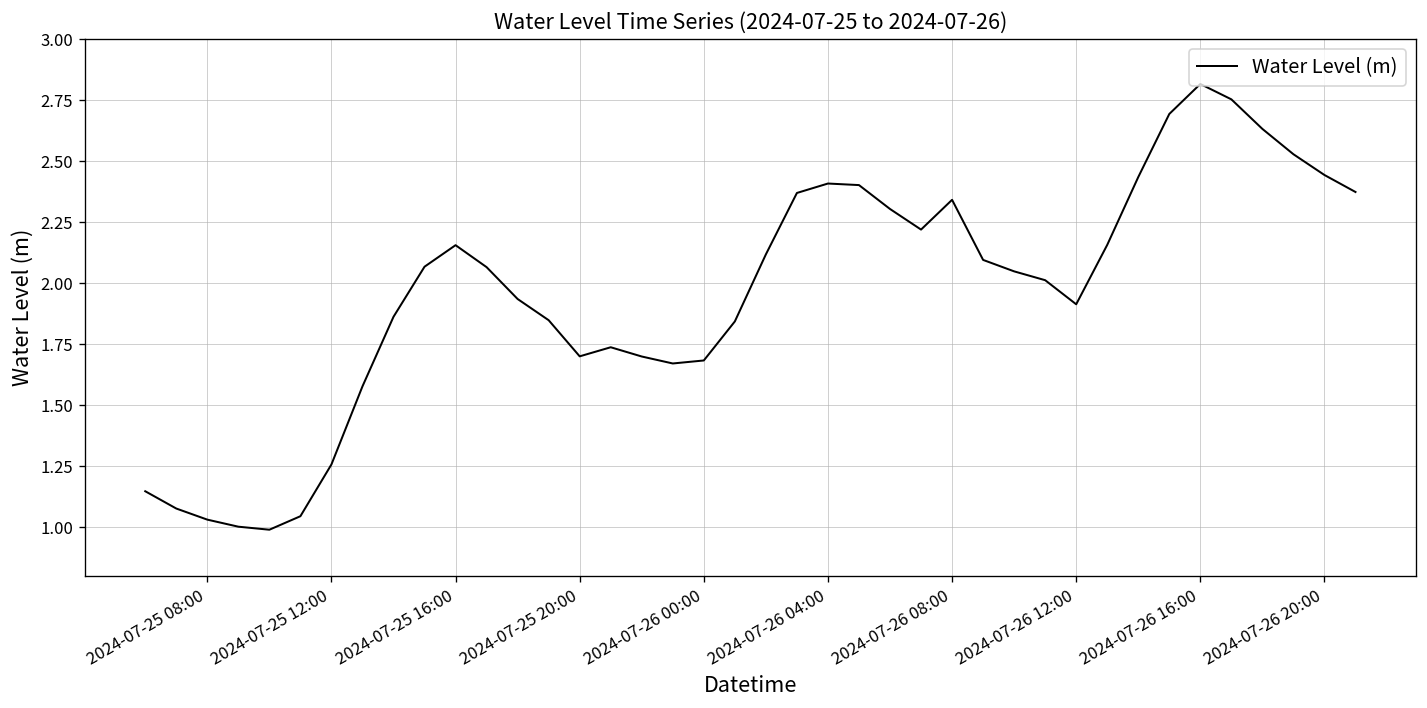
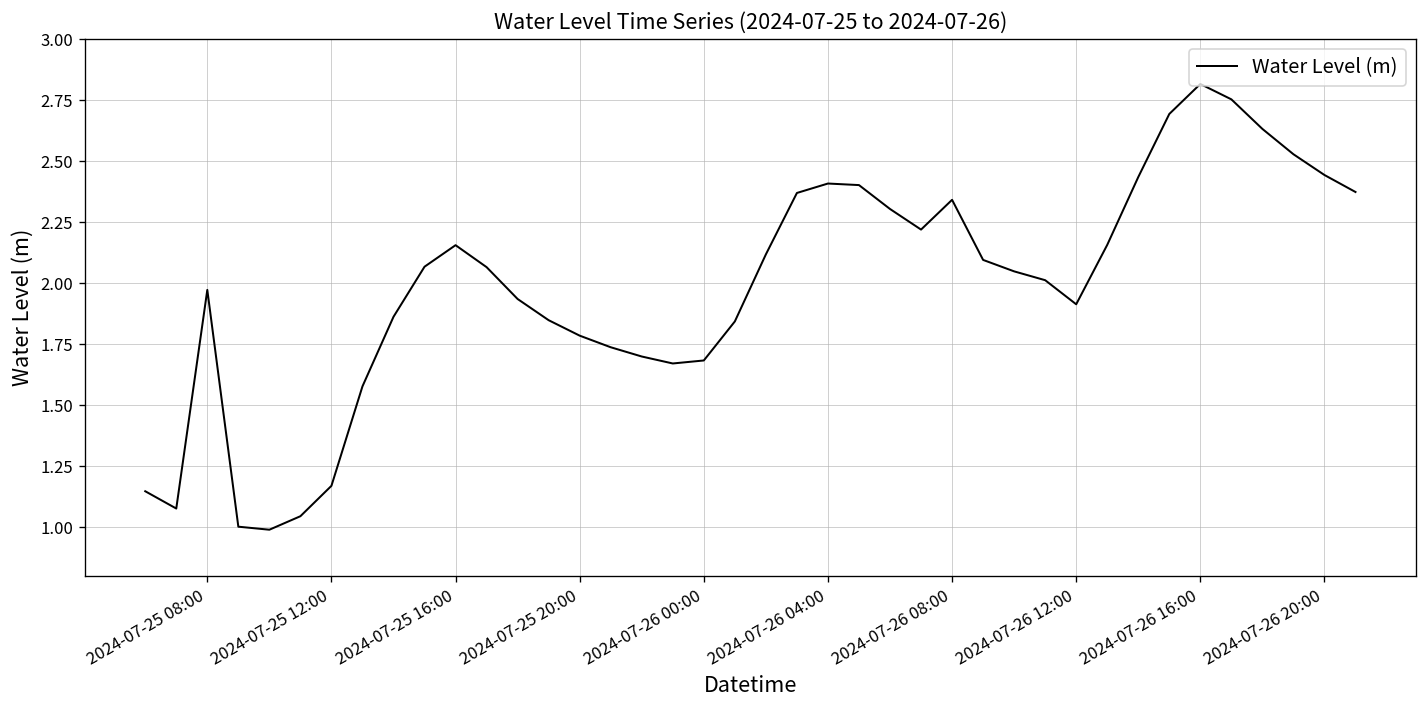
  {
-   "2024-07-25 08:00": 1.03,
-   "2024-07-25 12:00": 1.26,
+   "2024-07-25 08:00": 1.97,
+   "2024-07-25 12:00": 1.17,
    "2024-07-25 16:00": 2.16,
-   "2024-07-25 20:00": 1.70,
+   "2024-07-25 20:00": 1.78,
    "2024-07-26 00:00": 1.68,
    "2024-07-26 04:00": 2.41,
    "2024-07-26 08:00": 2.34,
    "2024-07-26 12:00": 1.91,
    "2024-07-26 20:00": 2.44
  }
